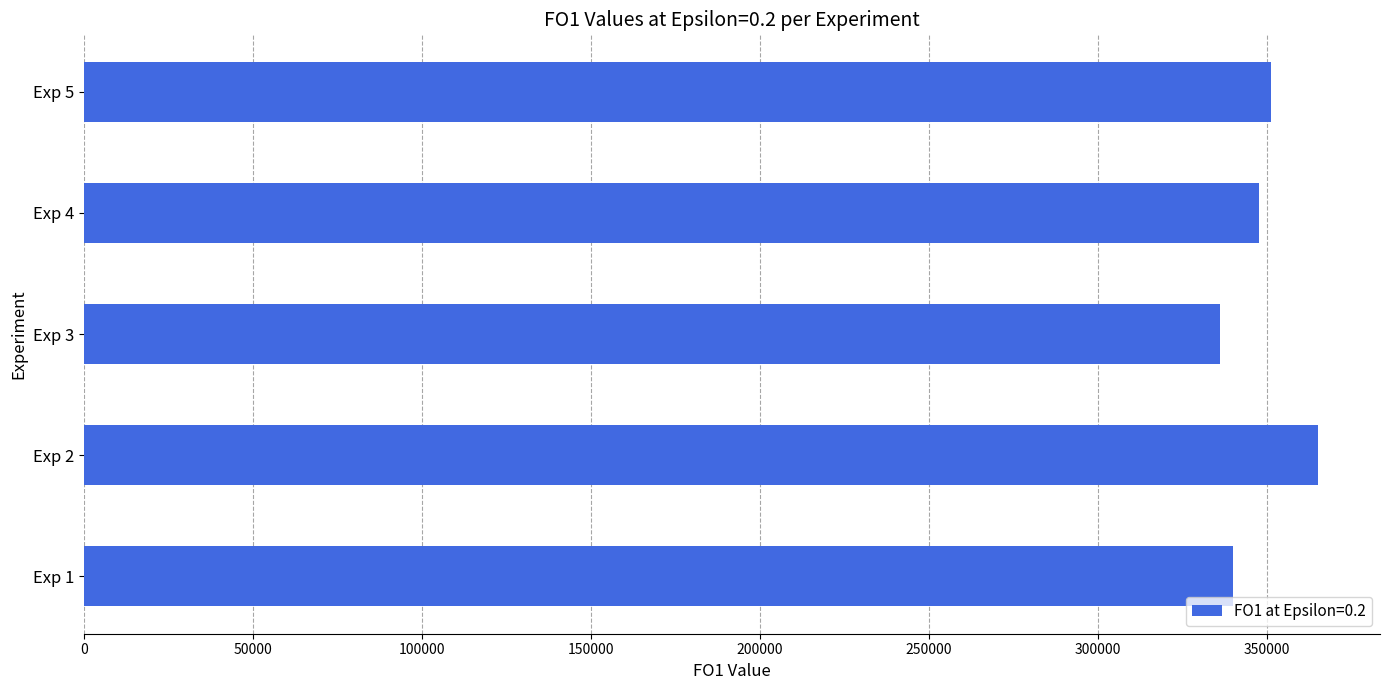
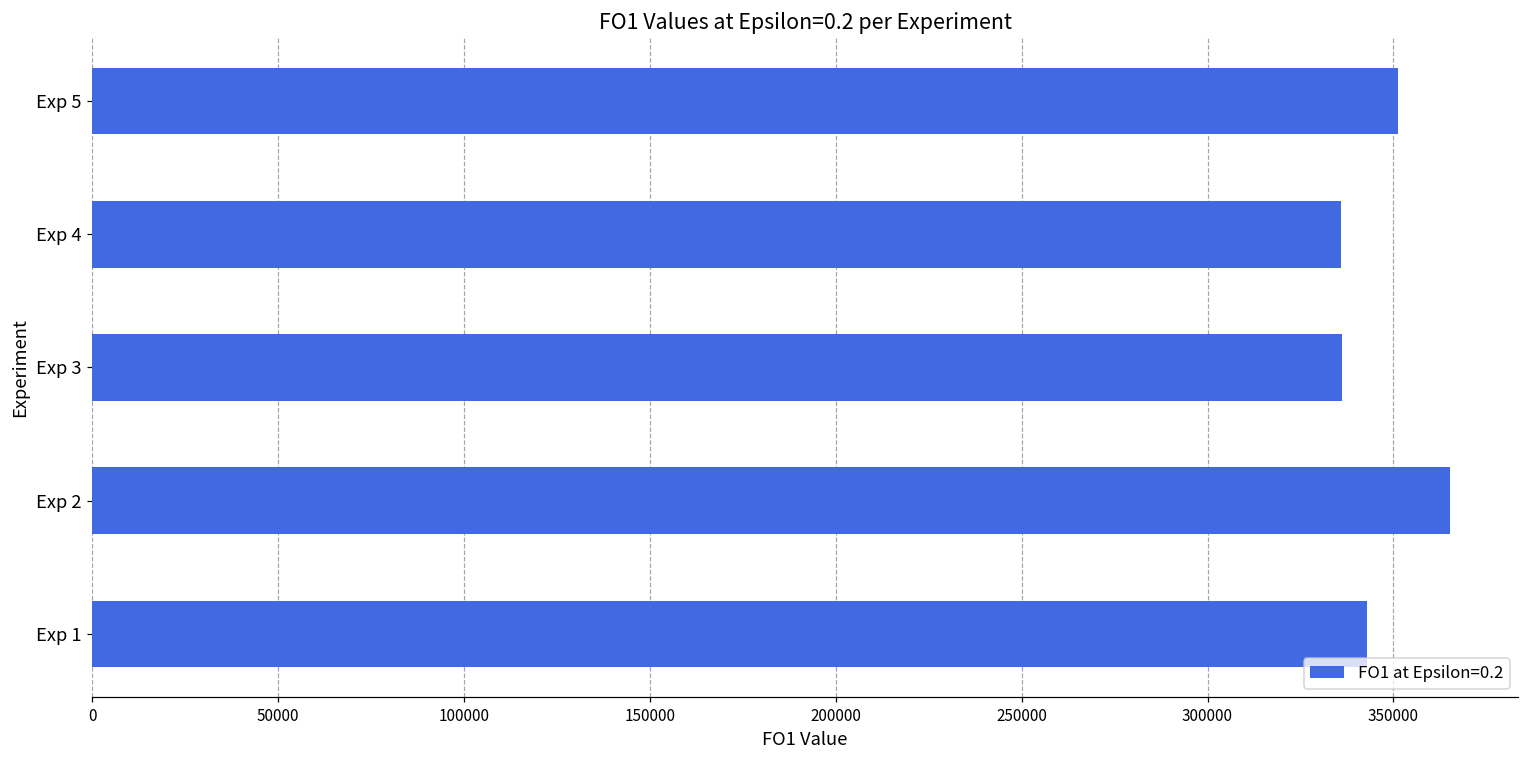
  {
    "Exp 5": 351000,
-   "Exp 4": 348000,
+   "Exp 4": 336000,
    "Exp 3": 336000,
    "Exp 2": 365000,
-   "Exp 1": 340000
+   "Exp 1": 343000
  }
